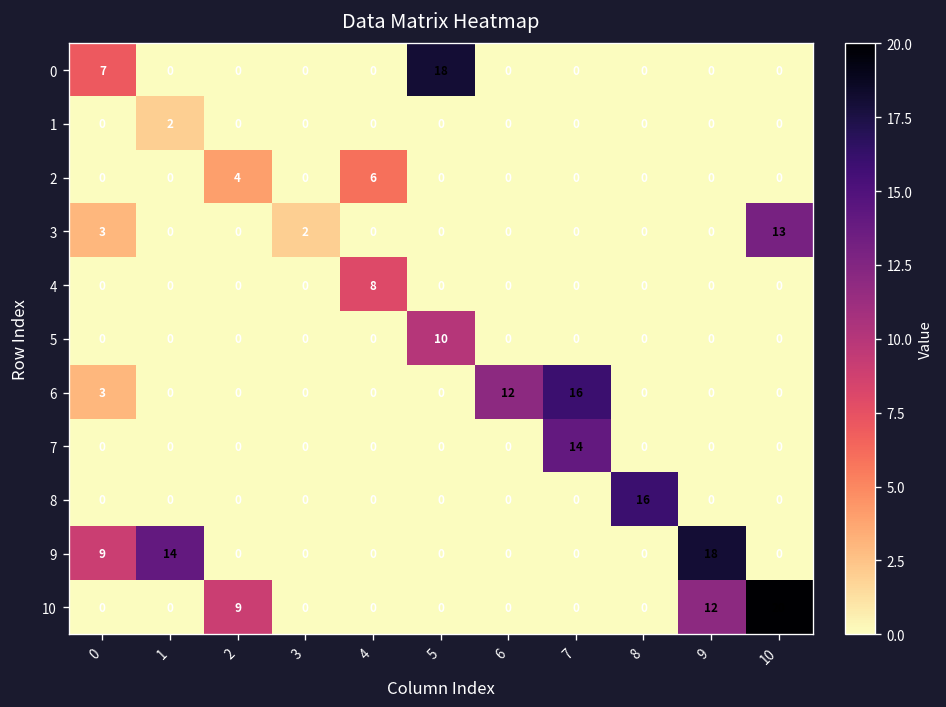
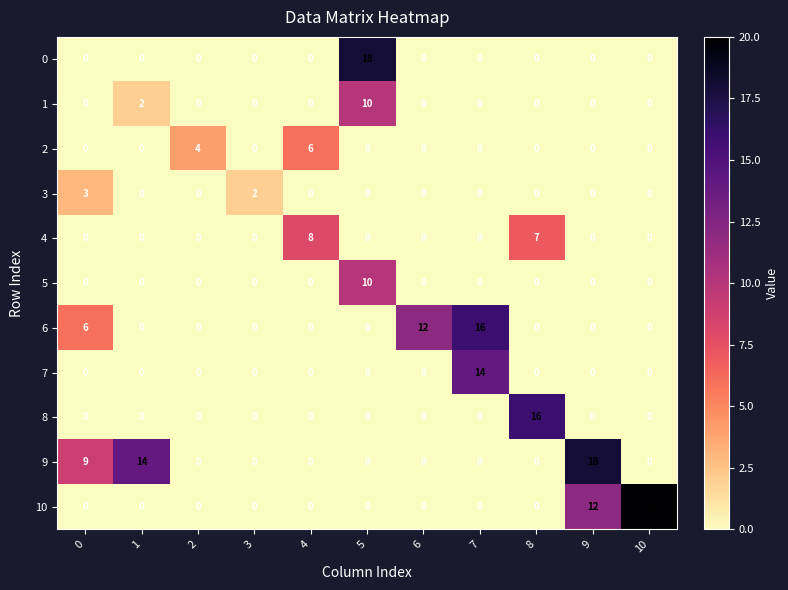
  {
    "0": {
-     "0": 7,
+     "0": 0,
      "1": 0,
      "2": 0,
      "3": 0,
      "4": 0,
      "5": 18,
      "6": 0,
      "7": 0,
      "8": 0,
      "9": 0,
      "10": 0
    },
    "1": {
      "0": 0,
      "1": 2,
      "2": 0,
      "3": 0,
      "4": 0,
-     "5": 0,
+     "5": 10,
      "6": 0,
      "7": 0,
      "8": 0,
      "9": 0,
      "10": 0
    },
    "2": {
      "0": 0,
      "1": 0,
      "2": 4,
      "3": 0,
      "4": 6,
      "5": 0,
      "6": 0,
      "7": 0,
      "8": 0,
      "9": 0,
      "10": 0
    },
    "3": {
      "0": 3,
      "1": 0,
      "2": 0,
      "3": 2,
      "4": 0,
      "5": 0,
      "6": 0,
      "7": 0,
      "8": 0,
      "9": 0,
-     "10": 13
+     "10": 0
    },
    "4": {
      "0": 0,
      "1": 0,
      "2": 0,
      "3": 0,
      "4": 8,
      "5": 0,
      "6": 0,
      "7": 0,
-     "8": 0,
+     "8": 7,
      "9": 0,
      "10": 0
    },
    "5": {
      "0": 0,
      "1": 0,
      "2": 0,
      "3": 0,
      "4": 0,
      "5": 10,
      "6": 0,
      "7": 0,
      "8": 0,
      "9": 0,
      "10": 0
    },
    "6": {
-     "0": 3,
+     "0": 6,
      "1": 0,
      "2": 0,
      "3": 0,
      "4": 0,
      "5": 0,
      "6": 12,
      "7": 16,
      "8": 0,
      "9": 0,
      "10": 0
    },
    "7": {
      "0": 0,
      "1": 0,
      "2": 0,
      "3": 0,
      "4": 0,
      "5": 0,
      "6": 0,
      "7": 14,
      "8": 0,
      "9": 0,
      "10": 0
    },
    "8": {
      "0": 0,
      "1": 0,
      "2": 0,
      "3": 0,
      "4": 0,
      "5": 0,
      "6": 0,
      "7": 0,
      "8": 16,
      "9": 0,
      "10": 0
    },
    "9": {
      "0": 9,
      "1": 14,
      "2": 0,
      "3": 0,
      "4": 0,
      "5": 0,
      "6": 0,
      "7": 0,
      "8": 0,
      "9": 18,
      "10": 0
    },
    "10": {
      "0": 0,
      "1": 0,
-     "2": 9,
+     "2": 0,
      "3": 0,
      "4": 0,
      "5": 0,
      "6": 0,
      "7": 0,
      "8": 0,
      "9": 12
    }
  }
